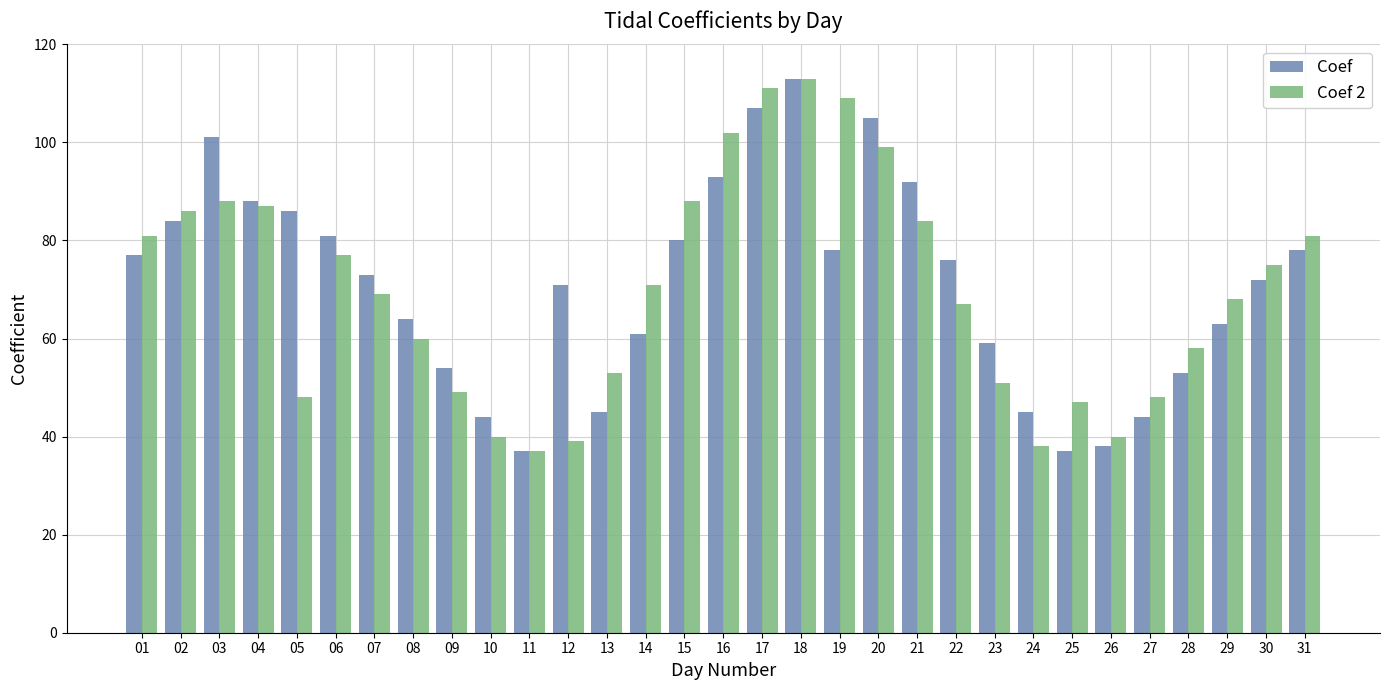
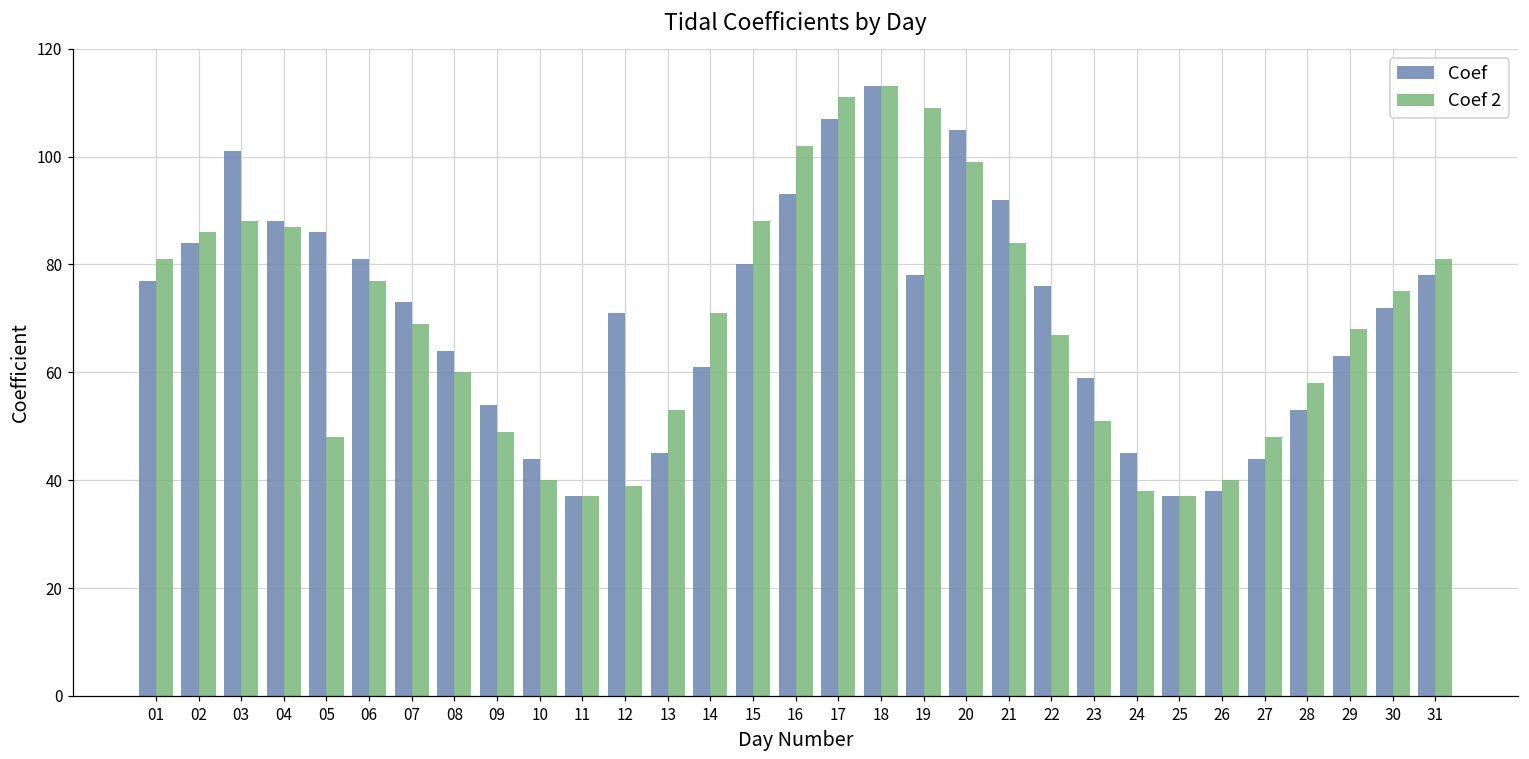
  {
    "Coef": {
      "01": 77,
      "02": 84,
      "03": 101,
      "04": 88,
      "05": 86,
      "06": 81,
      "07": 73,
      "08": 64,
      "09": 54,
      "10": 44,
      "11": 37,
      "12": 71,
      "13": 45,
      "14": 61,
      "15": 80,
      "16": 93,
      "17": 107,
      "18": 113,
      "19": 78,
      "20": 105,
      "21": 92,
      "22": 76,
      "23": 59,
      "24": 45,
      "25": 37,
      "26": 38,
      "27": 44,
      "28": 53,
      "29": 63,
      "30": 72,
      "31": 78
    },
    "Coef 2": {
      "01": 81,
      "02": 86,
      "03": 88,
      "04": 87,
      "05": 48,
      "06": 77,
      "07": 69,
      "08": 60,
      "09": 49,
      "10": 40,
      "11": 37,
      "12": 39,
      "13": 53,
      "14": 71,
      "15": 88,
      "16": 102,
      "17": 111,
      "18": 113,
      "19": 109,
      "20": 99,
      "21": 84,
      "22": 67,
      "23": 51,
      "24": 38,
-     "25": 47,
+     "25": 37,
      "26": 40,
      "27": 48,
      "28": 58,
      "29": 68,
      "30": 75,
      "31": 81
    }
  }
